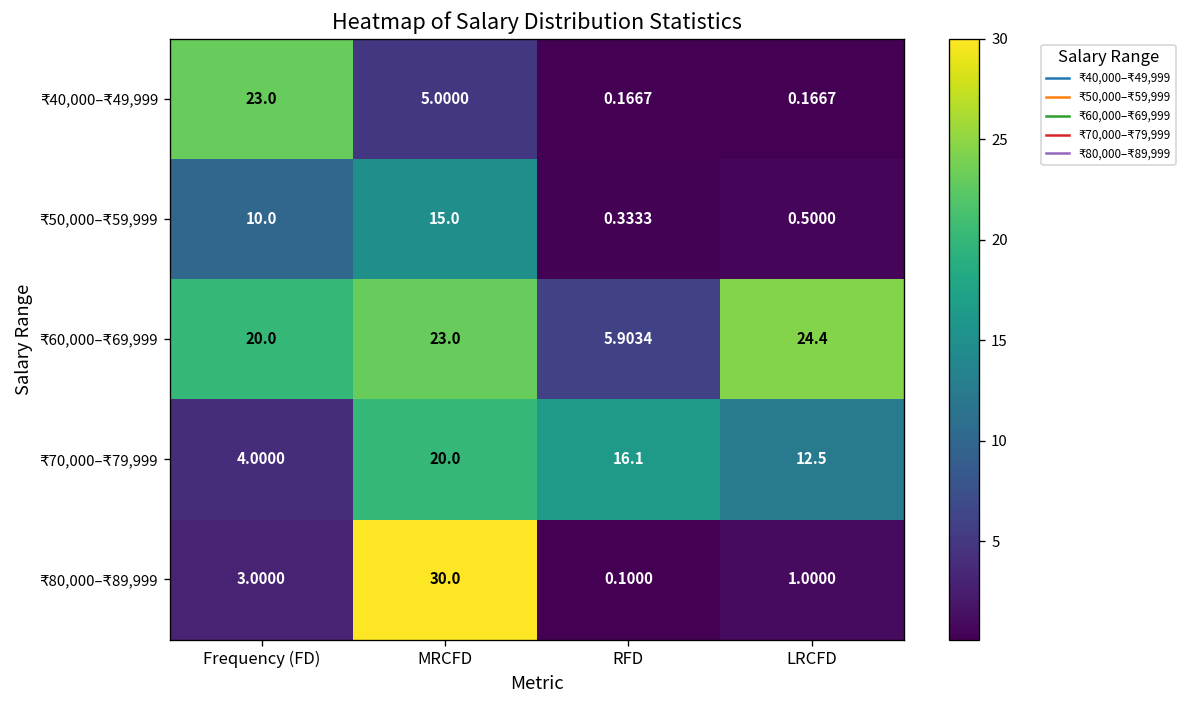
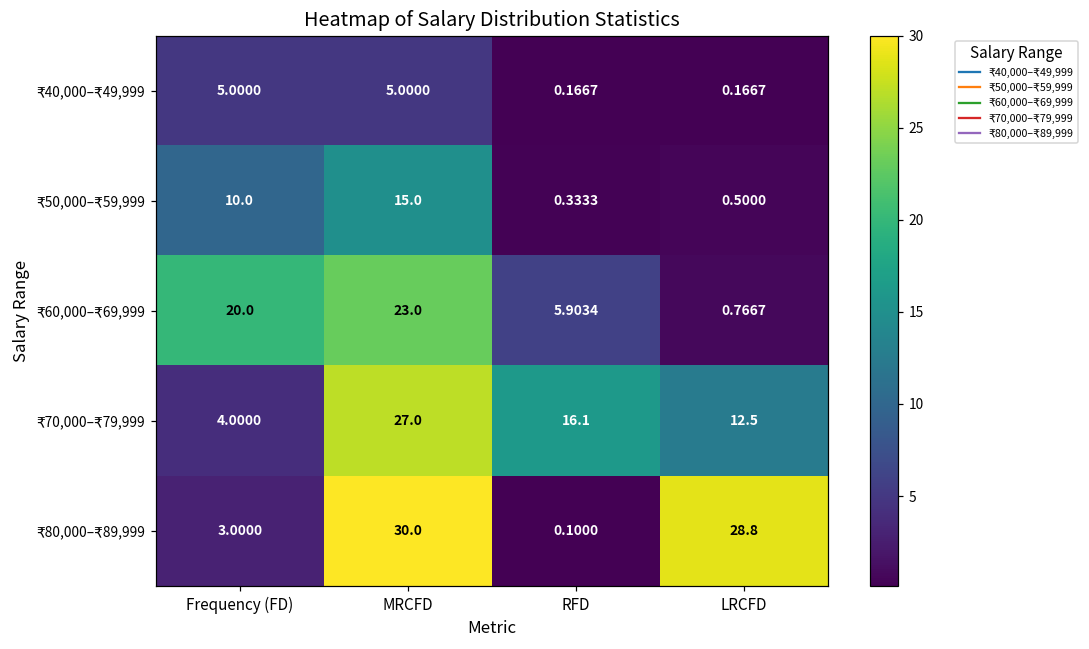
  {
    "₹40,000–₹49,999": {
-     "Frequency (FD)": 23.0,
+     "Frequency (FD)": 5.0000,
      "MRCFD": 5.0000,
      "RFD": 0.1667,
      "LRCFD": 0.1667
    },
    "₹50,000–₹59,999": {
      "Frequency (FD)": 10.0,
      "MRCFD": 15.0,
      "RFD": 0.3333,
      "LRCFD": 0.5000
    },
    "₹60,000–₹69,999": {
      "Frequency (FD)": 20.0,
      "MRCFD": 23.0,
      "RFD": 5.9034,
-     "LRCFD": 24.4
+     "LRCFD": 0.7667
    },
    "₹70,000–₹79,999": {
      "Frequency (FD)": 4.0000,
-     "MRCFD": 20.0,
+     "MRCFD": 27.0,
      "RFD": 16.1,
      "LRCFD": 12.5
    },
    "₹80,000–₹89,999": {
      "Frequency (FD)": 3.0000,
      "MRCFD": 30.0,
      "RFD": 0.1000,
-     "LRCFD": 1.0000
+     "LRCFD": 28.8
    }
  }
